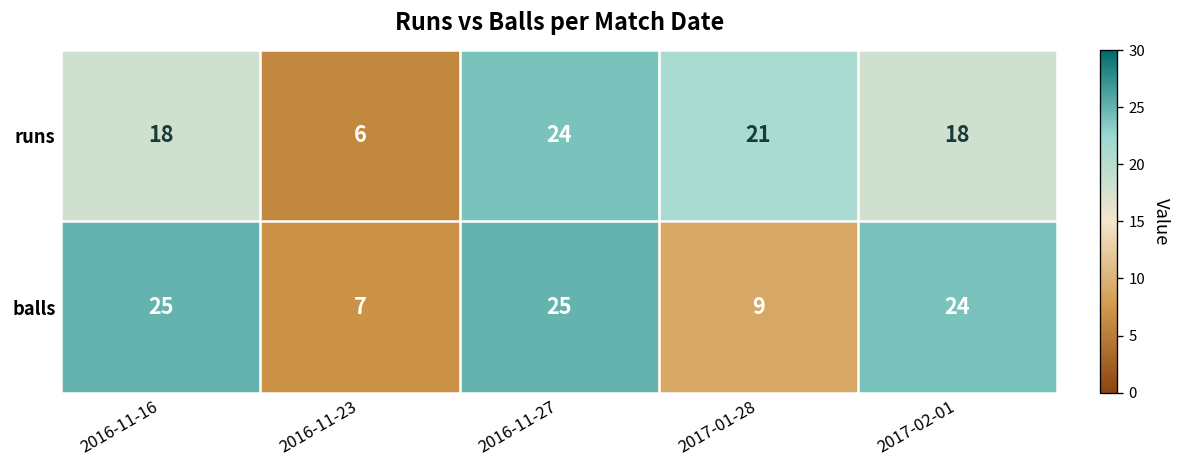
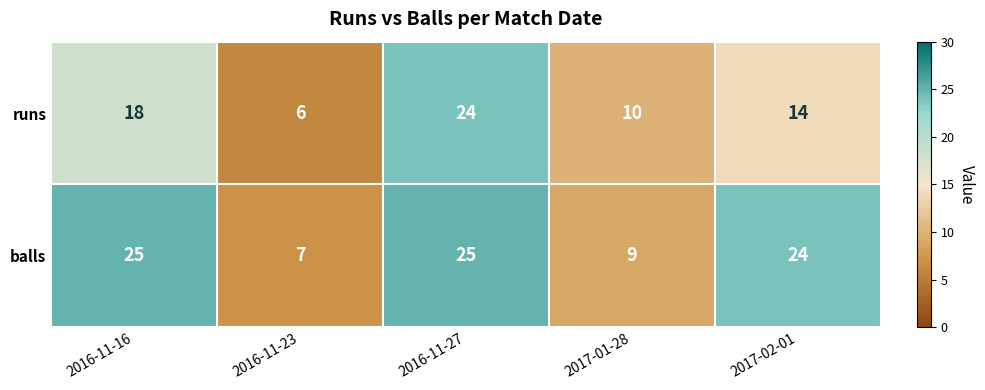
  {
    "runs": {
      "2016-11-16": 18,
      "2016-11-23": 6,
      "2016-11-27": 24,
-     "2017-01-28": 21,
-     "2017-02-01": 18
+     "2017-01-28": 10,
+     "2017-02-01": 14
    },
    "balls": {
      "2016-11-16": 25,
      "2016-11-23": 7,
      "2016-11-27": 25,
      "2017-01-28": 9,
      "2017-02-01": 24
    }
  }
